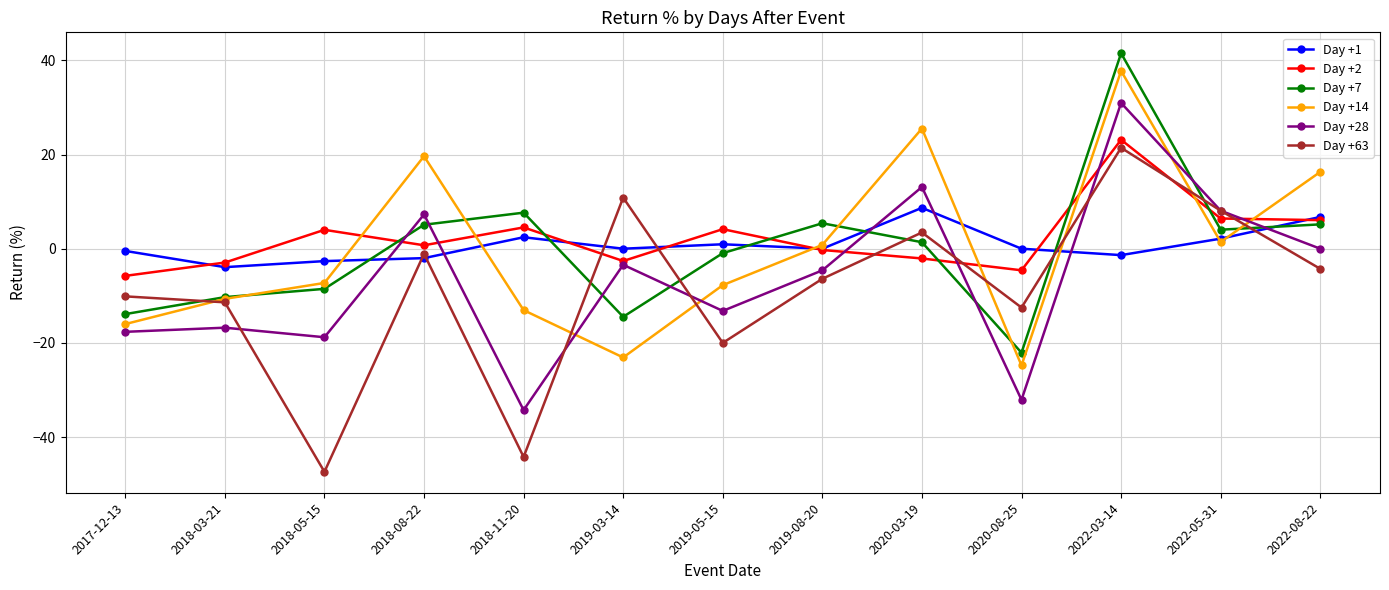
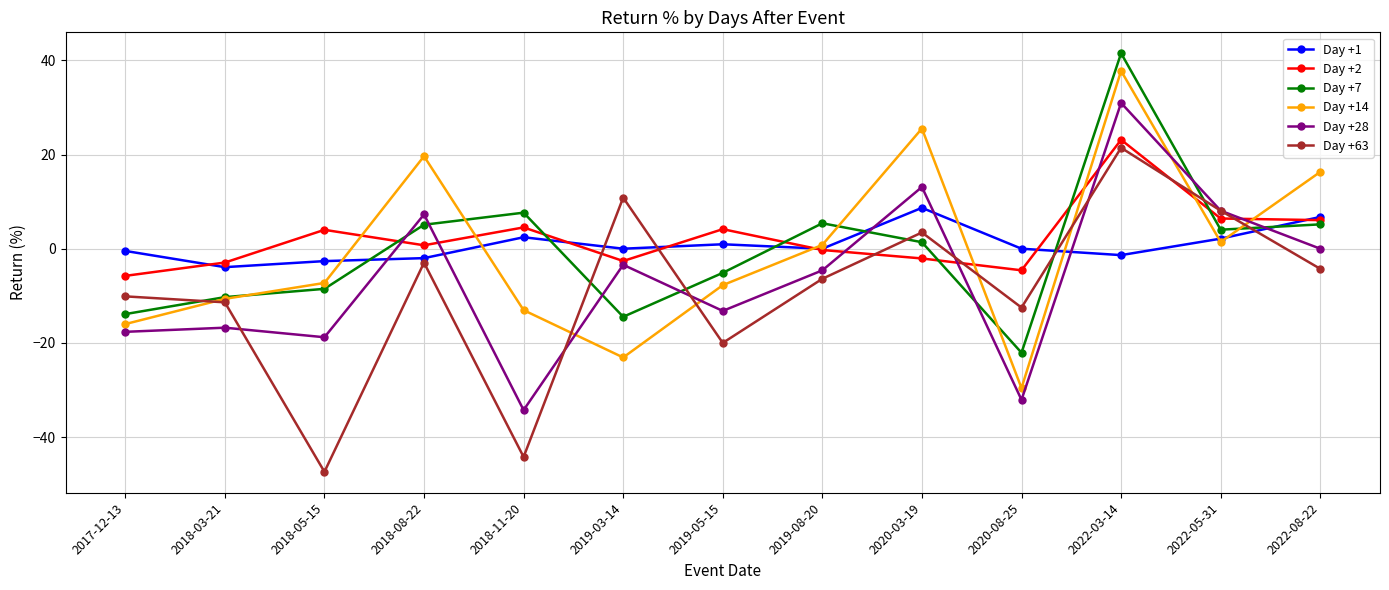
  {
    "Day +1": {
      "2017-12-13": 0,
      "2018-03-21": -4,
      "2018-05-15": -3,
      "2018-08-22": -2,
      "2018-11-20": 2,
      "2019-03-14": 0,
      "2019-05-15": 1,
      "2020-03-19": 9,
      "2020-08-25": 0,
      "2022-03-14": -1,
      "2022-05-31": 2,
      "2022-08-22": 7
    },
    "Day +2": {
      "2017-12-13": -6,
      "2018-03-21": -3,
      "2018-05-15": 4,
      "2018-08-22": 1,
      "2018-11-20": 5,
      "2019-03-14": -3,
      "2019-05-15": 4,
      "2020-03-19": -2,
      "2020-08-25": -5,
      "2022-03-14": 23,
      "2022-05-31": 6,
      "2022-08-22": 6
    },
    "Day +7": {
      "2017-12-13": -14,
      "2018-05-15": -9,
      "2018-08-22": 5,
      "2018-11-20": 8,
      "2019-03-14": -14,
-     "2019-05-15": -1,
+     "2019-05-15": -5,
      "2019-08-20": 5,
      "2020-03-19": 1,
      "2020-08-25": -22,
      "2022-03-14": 41,
      "2022-05-31": 4,
      "2022-08-22": 5
    },
    "Day +14": {
      "2017-12-13": -16,
      "2018-05-15": -7,
      "2018-08-22": 20,
      "2018-11-20": -13,
      "2019-03-14": -23,
      "2019-05-15": -8,
      "2019-08-20": 1,
      "2020-03-19": 26,
-     "2020-08-25": -25,
+     "2020-08-25": -30,
      "2022-03-14": 38,
      "2022-05-31": 1,
      "2022-08-22": 16
    },
    "Day +28": {
      "2017-12-13": -18,
      "2018-03-21": -17,
      "2018-05-15": -19,
      "2018-08-22": 7,
      "2018-11-20": -34,
      "2019-03-14": -3,
      "2019-05-15": -13,
      "2019-08-20": -5,
      "2020-03-19": 13,
      "2020-08-25": -32,
      "2022-03-14": 31,
      "2022-08-22": 0
    },
    "Day +63": {
      "2017-12-13": -10,
      "2018-03-21": -11,
      "2018-05-15": -47,
-     "2018-08-22": -1,
+     "2018-08-22": -3,
      "2018-11-20": -44,
      "2019-03-14": 11,
      "2019-05-15": -20,
      "2019-08-20": -6,
      "2020-03-19": 3,
      "2020-08-25": -13,
      "2022-03-14": 21,
      "2022-08-22": -4
    }
  }
